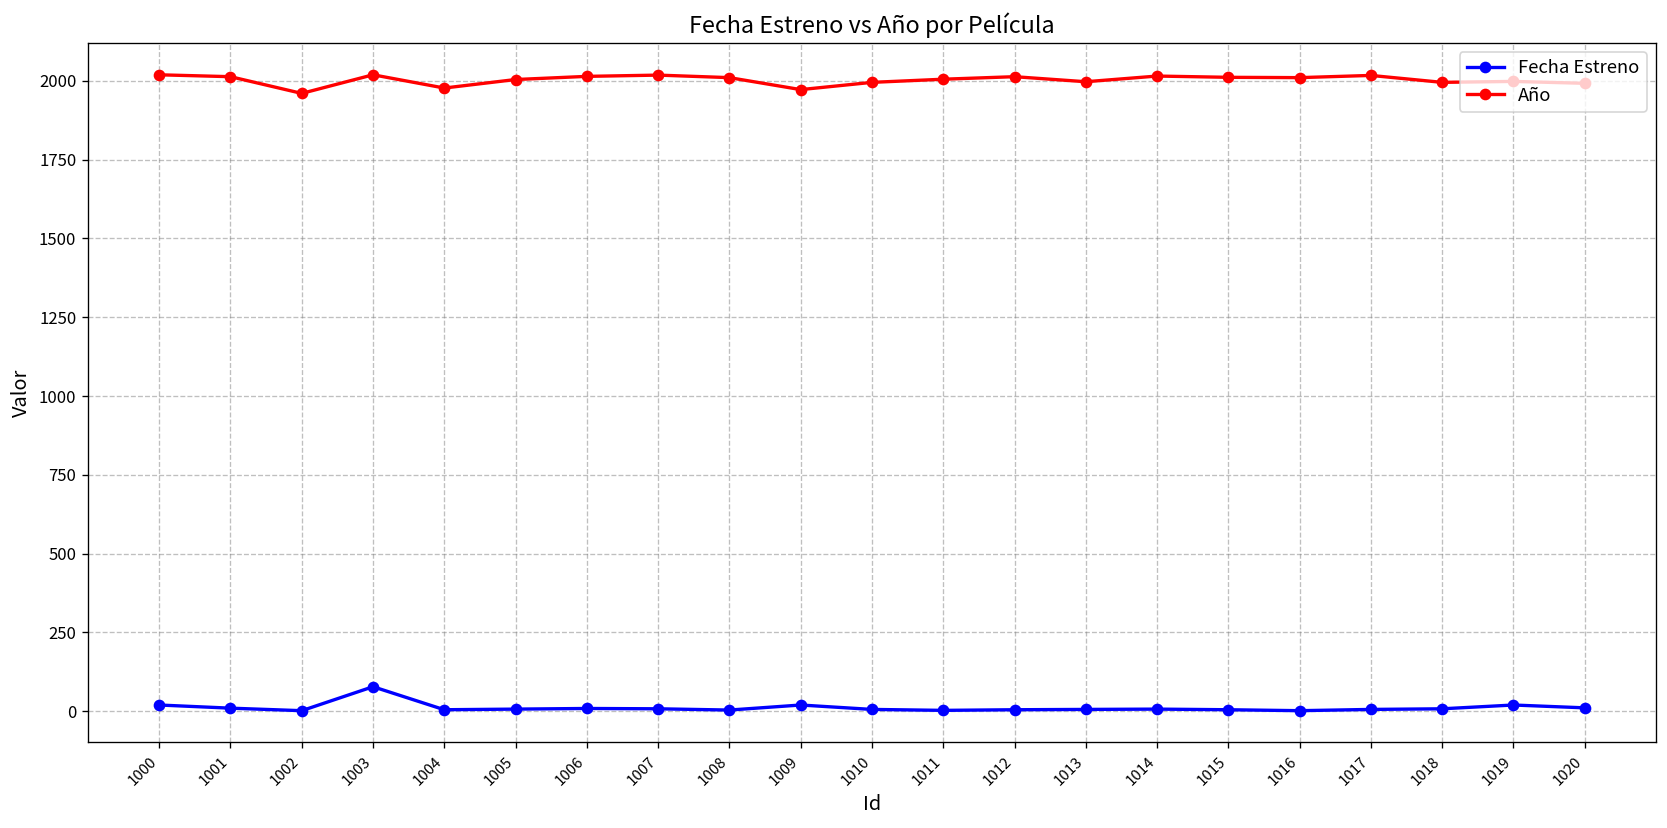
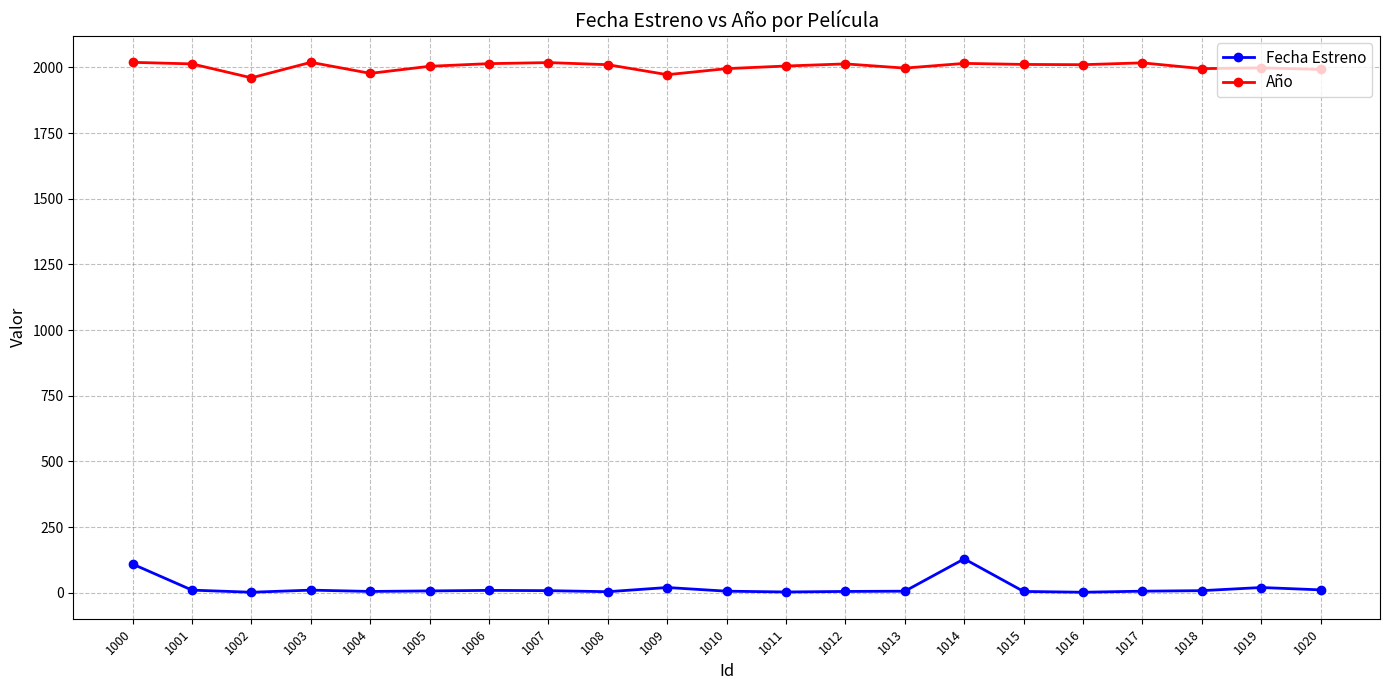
  {
    "Fecha Estreno": {
-     "1000": 20,
+     "1000": 110,
      "1001": 10,
      "1002": 0,
-     "1003": 80,
+     "1003": 10,
      "1004": 10,
      "1005": 10,
      "1006": 10,
      "1007": 10,
      "1008": 0,
      "1009": 20,
      "1010": 10,
      "1011": 0,
      "1012": 10,
      "1013": 10,
-     "1014": 10,
+     "1014": 130,
      "1015": 10,
      "1016": 0,
      "1017": 10,
      "1018": 10,
      "1019": 20,
      "1020": 10
    },
    "Año": {
      "1000": 2020,
      "1001": 2010,
      "1002": 1960,
      "1003": 2020,
      "1004": 1980,
      "1005": 2000,
      "1006": 2010,
      "1007": 2020,
      "1008": 2010,
      "1009": 1970,
      "1010": 2000,
      "1011": 2010,
      "1012": 2010,
      "1013": 2000,
      "1014": 2020,
      "1015": 2010,
      "1016": 2010,
      "1017": 2020,
      "1018": 2000
    }
  }
